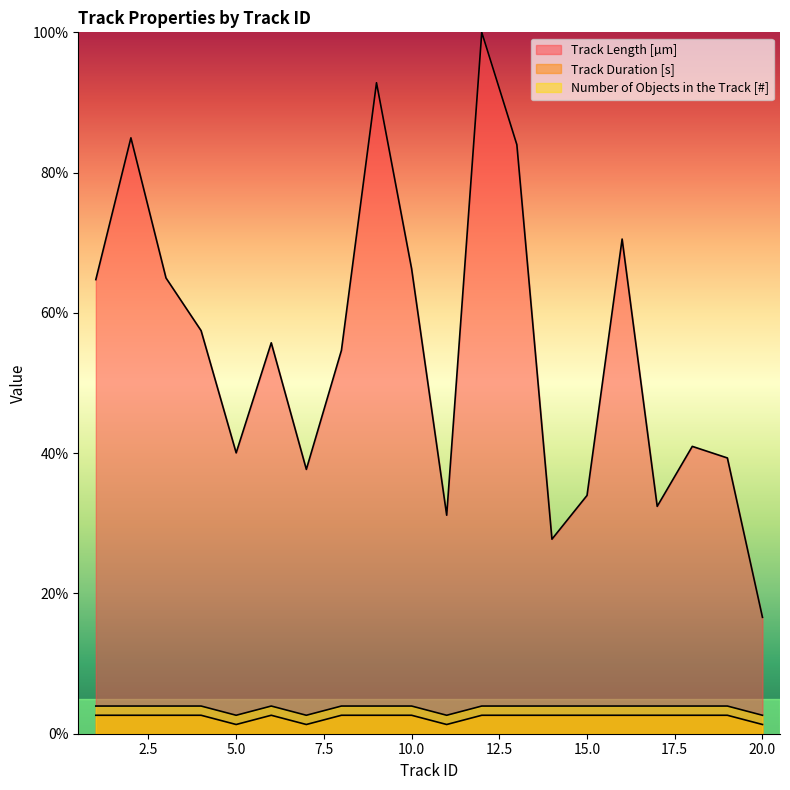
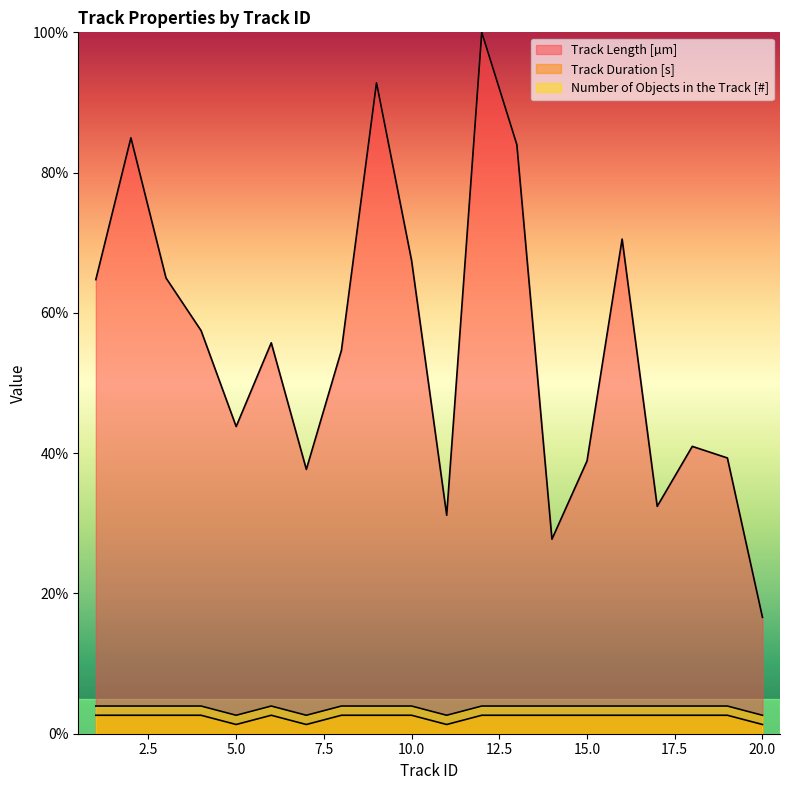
  {
    "Track Length [µm]": {
-     "5.0": "40%",
-     "10.0": "66%",
-     "15.0": "34%",
+     "5.0": "44%",
+     "10.0": "67%",
+     "15.0": "39%",
      "20.0": "17%"
    }
  }
